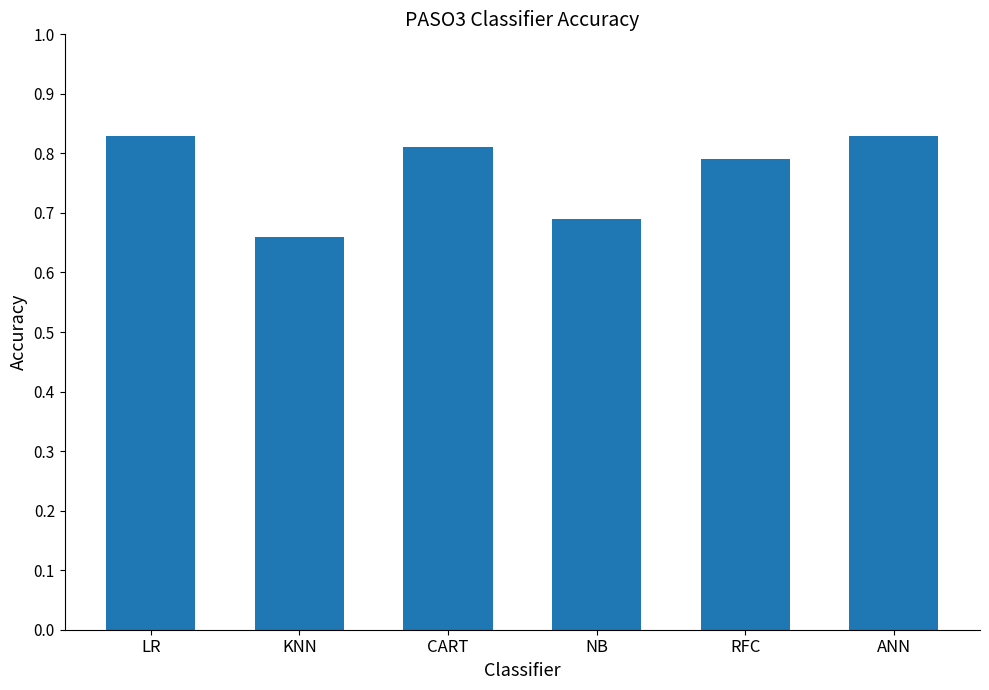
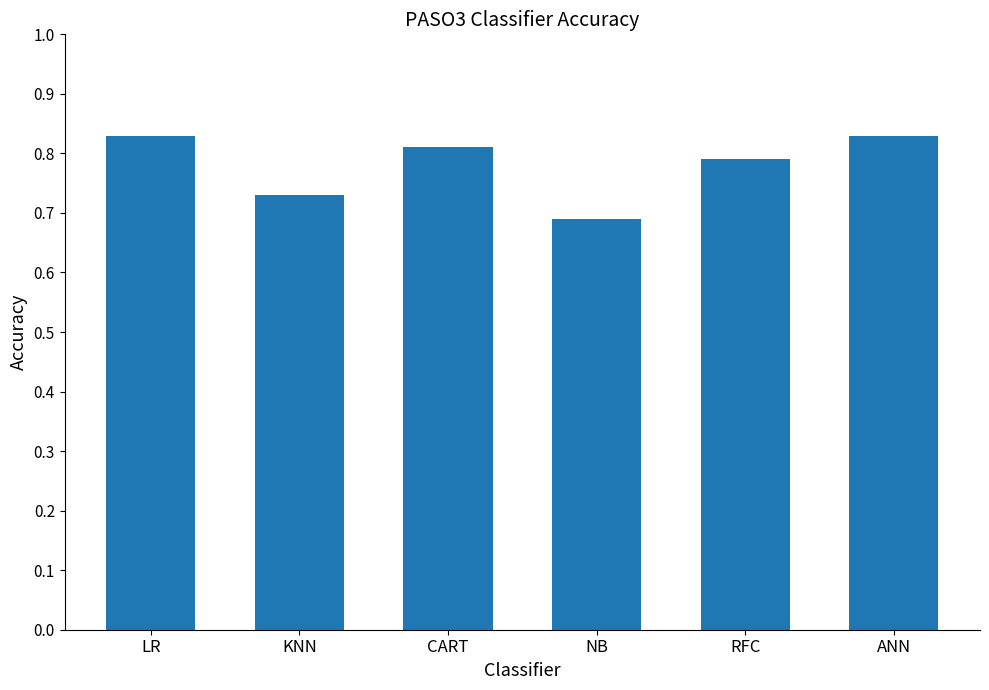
  {
    "LR": 0.83,
-   "KNN": 0.66,
+   "KNN": 0.73,
    "CART": 0.81,
    "NB": 0.69,
    "RFC": 0.79,
    "ANN": 0.83
  }
